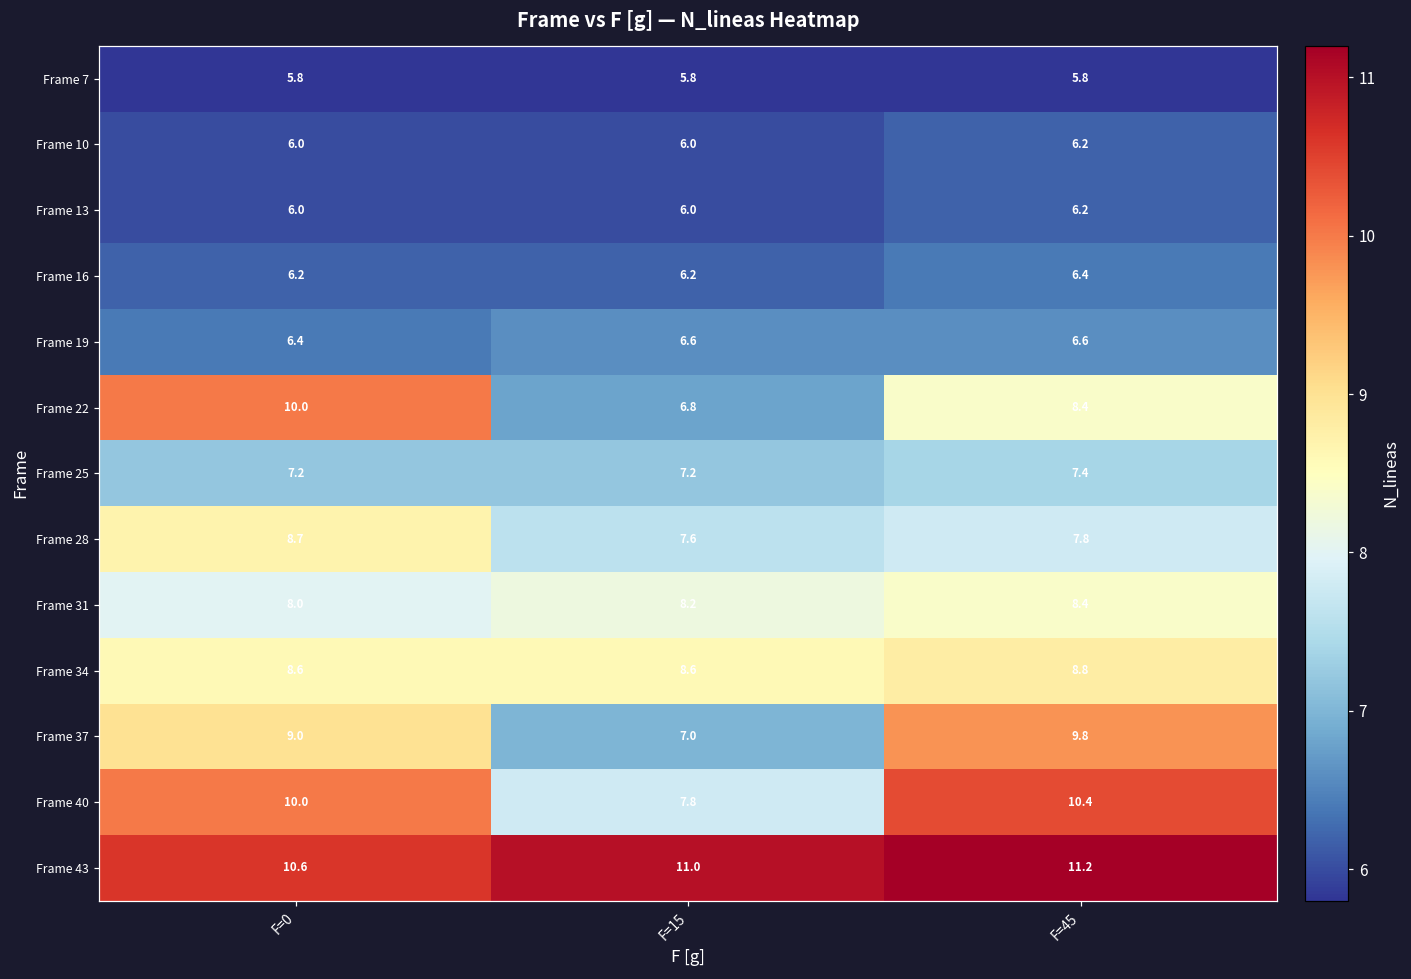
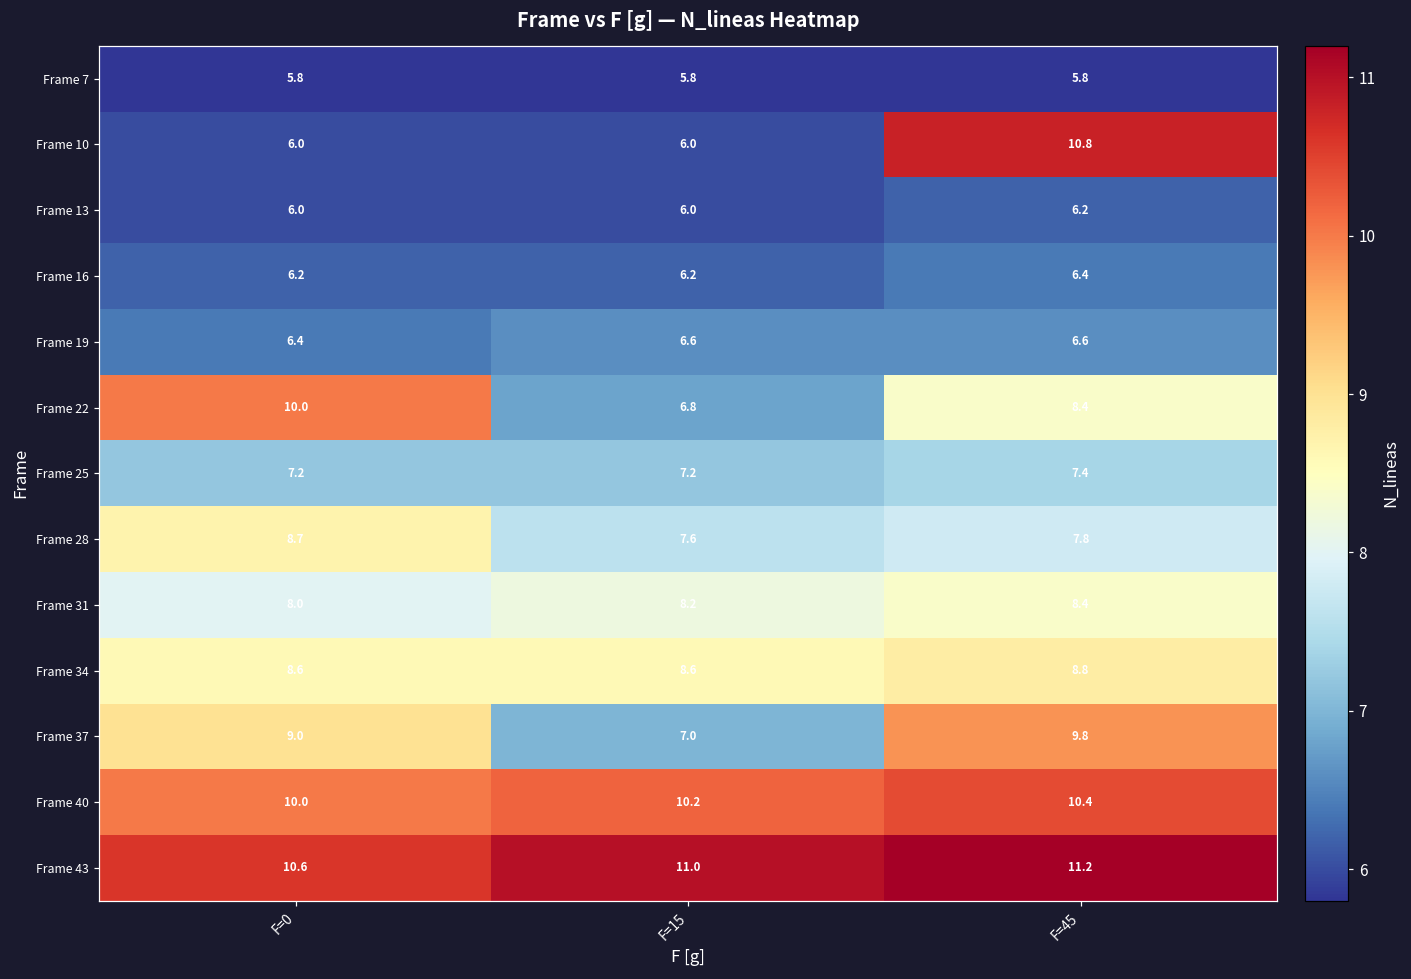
  {
    "Frame 7": {
      "F=0": 5.8,
      "F=15": 5.8,
      "F=45": 5.8
    },
    "Frame 10": {
      "F=0": 6.0,
      "F=15": 6.0,
-     "F=45": 6.2
+     "F=45": 10.8
    },
    "Frame 13": {
      "F=0": 6.0,
      "F=15": 6.0,
      "F=45": 6.2
    },
    "Frame 16": {
      "F=0": 6.2,
      "F=15": 6.2,
      "F=45": 6.4
    },
    "Frame 19": {
      "F=0": 6.4,
      "F=15": 6.6,
      "F=45": 6.6
    },
    "Frame 22": {
      "F=0": 10.0,
      "F=15": 6.8,
      "F=45": 8.4
    },
    "Frame 25": {
      "F=0": 7.2,
      "F=15": 7.2,
      "F=45": 7.4
    },
    "Frame 28": {
      "F=0": 8.7,
      "F=15": 7.6,
      "F=45": 7.8
    },
    "Frame 31": {
      "F=45": 8.4
    },
    "Frame 34": {
      "F=0": 8.6,
      "F=15": 8.6,
      "F=45": 8.8
    },
    "Frame 37": {
      "F=0": 9.0,
      "F=15": 7.0,
      "F=45": 9.8
    },
    "Frame 40": {
      "F=0": 10.0,
-     "F=15": 7.8,
+     "F=15": 10.2,
      "F=45": 10.4
    },
    "Frame 43": {
      "F=0": 10.6,
      "F=15": 11.0,
      "F=45": 11.2
    }
  }
